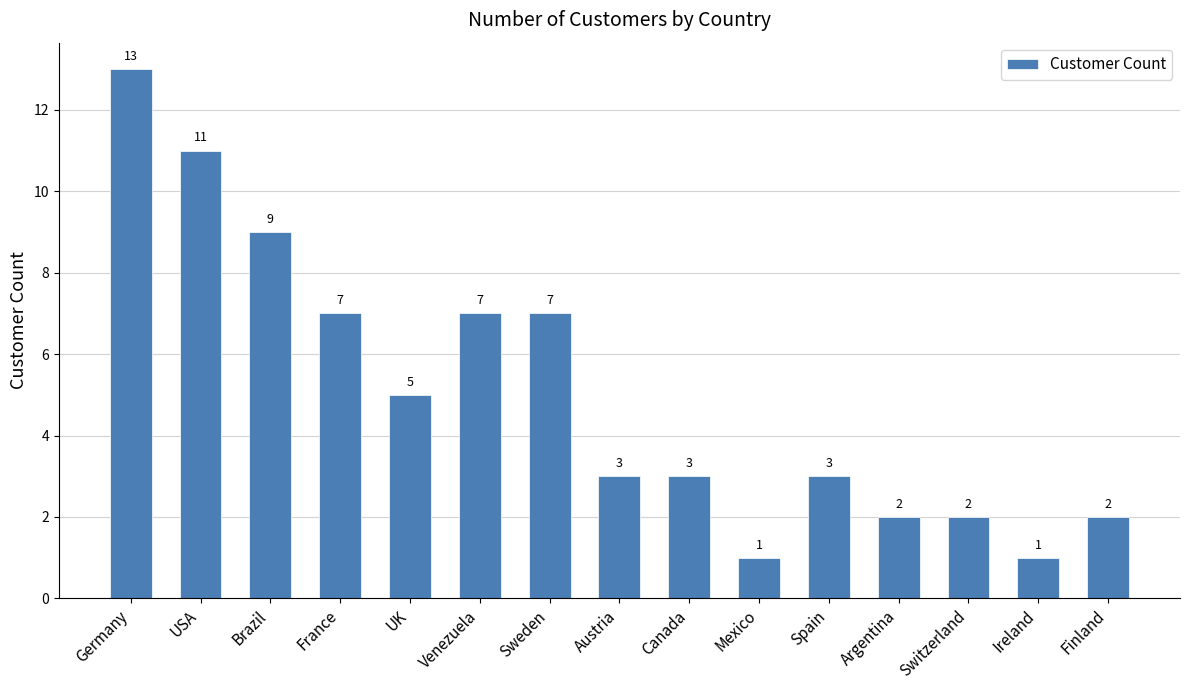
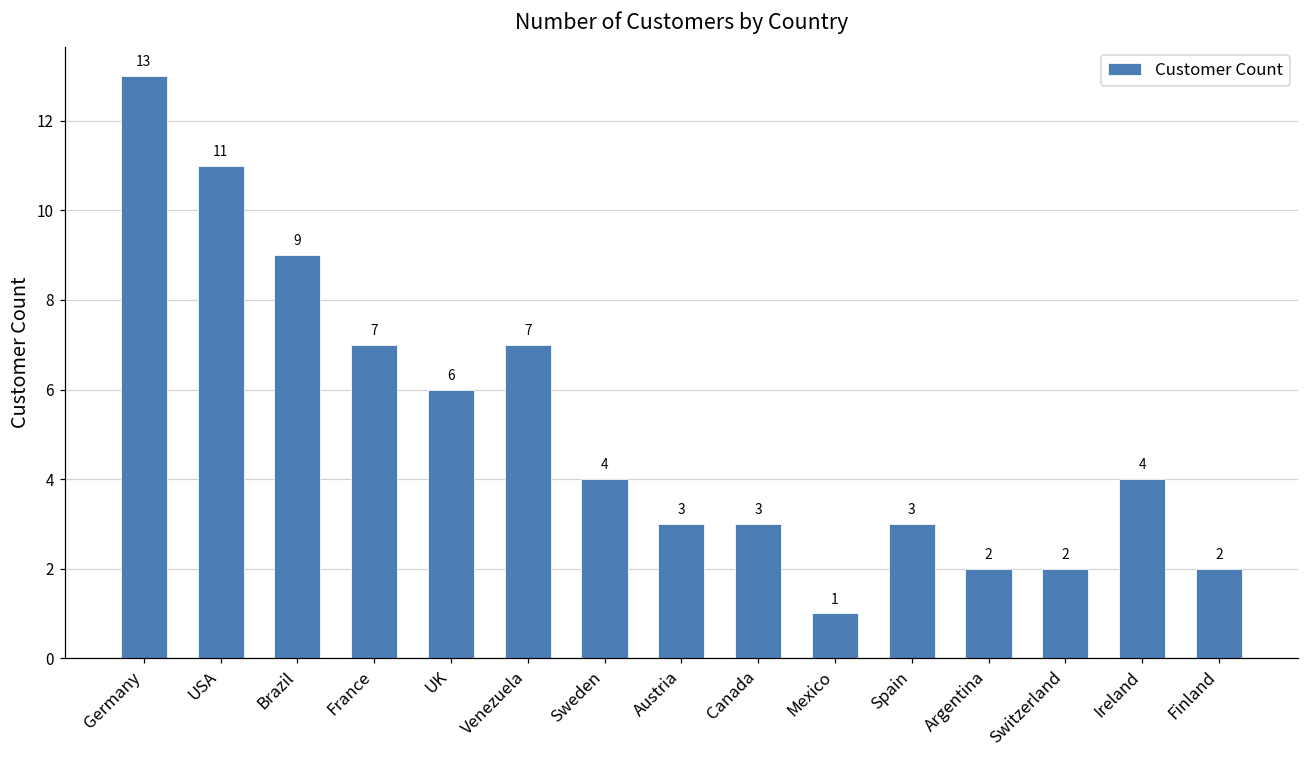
  {
    "Germany": 13,
    "USA": 11,
    "Brazil": 9,
    "France": 7,
-   "UK": 5,
+   "UK": 6,
    "Venezuela": 7,
-   "Sweden": 7,
+   "Sweden": 4,
    "Austria": 3,
    "Canada": 3,
    "Mexico": 1,
    "Spain": 3,
    "Argentina": 2,
    "Switzerland": 2,
-   "Ireland": 1,
+   "Ireland": 4,
    "Finland": 2
  }
